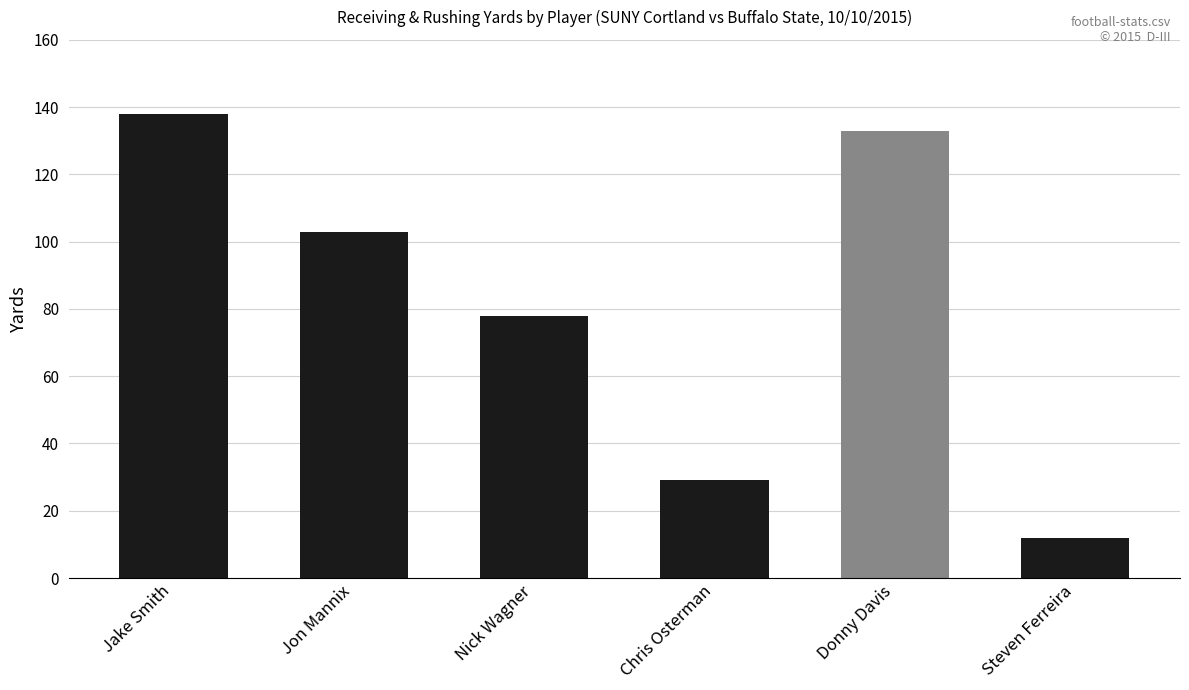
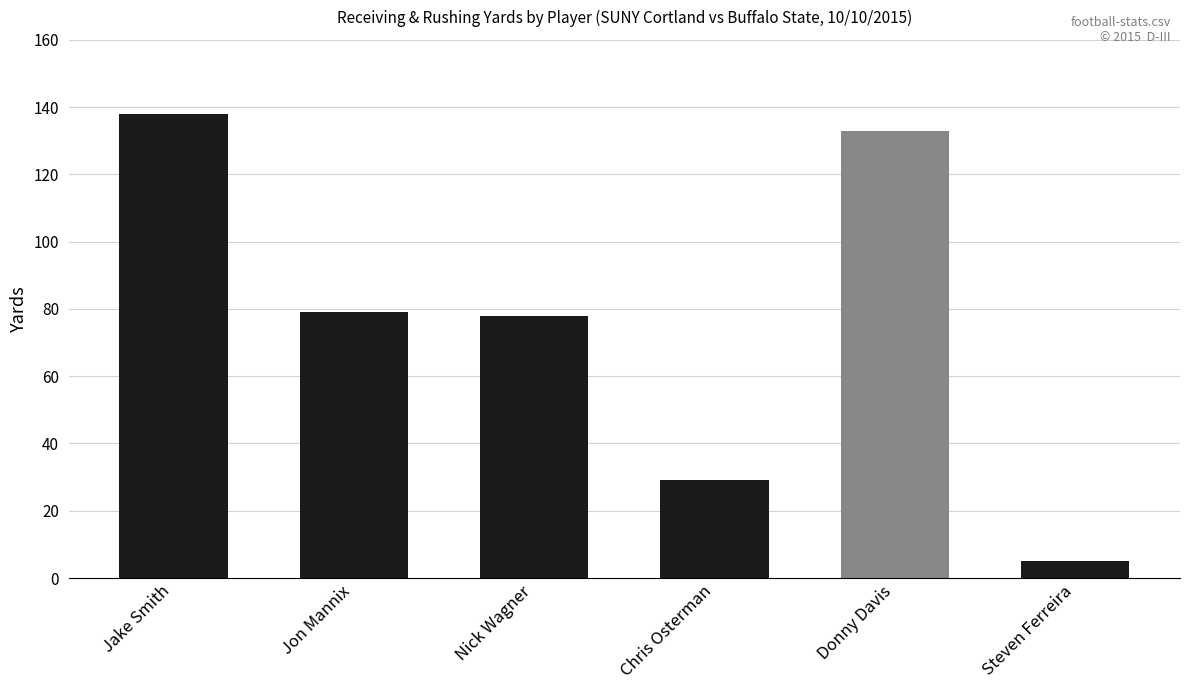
  {
    "Jake Smith": 138,
-   "Jon Mannix": 103,
+   "Jon Mannix": 79,
    "Nick Wagner": 78,
    "Chris Osterman": 29,
    "Donny Davis": 133,
-   "Steven Ferreira": 12
+   "Steven Ferreira": 5
  }
